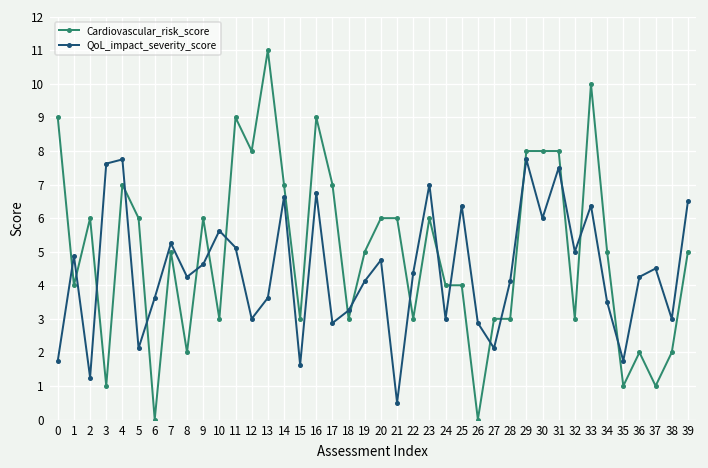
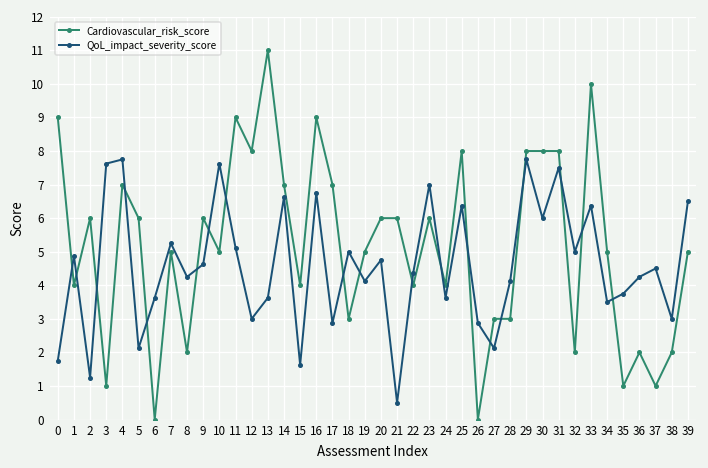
  {
    "Cardiovascular_risk_score": {
      "0": 9,
      "1": 4,
      "2": 6,
      "3": 1,
      "4": 7,
      "5": 6,
      "6": 0,
      "7": 5,
      "8": 2,
      "9": 6,
-     "10": 3,
+     "10": 5,
      "11": 9,
      "12": 8,
      "13": 11,
      "14": 7,
-     "15": 3,
+     "15": 4,
      "16": 9,
      "17": 7,
      "18": 3,
      "19": 5,
      "20": 6,
      "21": 6,
-     "22": 3,
+     "22": 4,
      "23": 6,
      "24": 4,
-     "25": 4,
+     "25": 8,
      "26": 0,
      "27": 3,
      "28": 3,
      "29": 8,
      "30": 8,
      "31": 8,
-     "32": 3,
+     "32": 2,
      "33": 10,
      "34": 5,
      "35": 1,
      "36": 2,
      "37": 1,
      "38": 2,
      "39": 5
    },
    "QoL_impact_severity_score": {
      "0": 1.8,
      "1": 4.9,
      "2": 1.3,
      "3": 7.6,
      "4": 7.8,
      "5": 2.1,
      "6": 3.6,
      "7": 5.3,
      "8": 4.3,
      "9": 4.6,
-     "10": 5.6,
+     "10": 7.6,
      "11": 5.1,
      "12": 3.0,
      "13": 3.6,
      "14": 6.6,
      "15": 1.6,
      "16": 6.8,
      "17": 2.9,
-     "18": 3.3,
+     "18": 5.0,
      "19": 4.1,
      "20": 4.8,
      "21": 0.5,
      "22": 4.4,
      "23": 7.0,
-     "24": 3.0,
+     "24": 3.6,
      "25": 6.4,
      "26": 2.9,
      "27": 2.1,
      "28": 4.1,
      "29": 7.8,
      "30": 6.0,
      "31": 7.5,
      "32": 5.0,
      "33": 6.4,
      "34": 3.5,
-     "35": 1.8,
+     "35": 3.8,
      "36": 4.3,
      "37": 4.5,
      "38": 3.0,
      "39": 6.5
    }
  }
